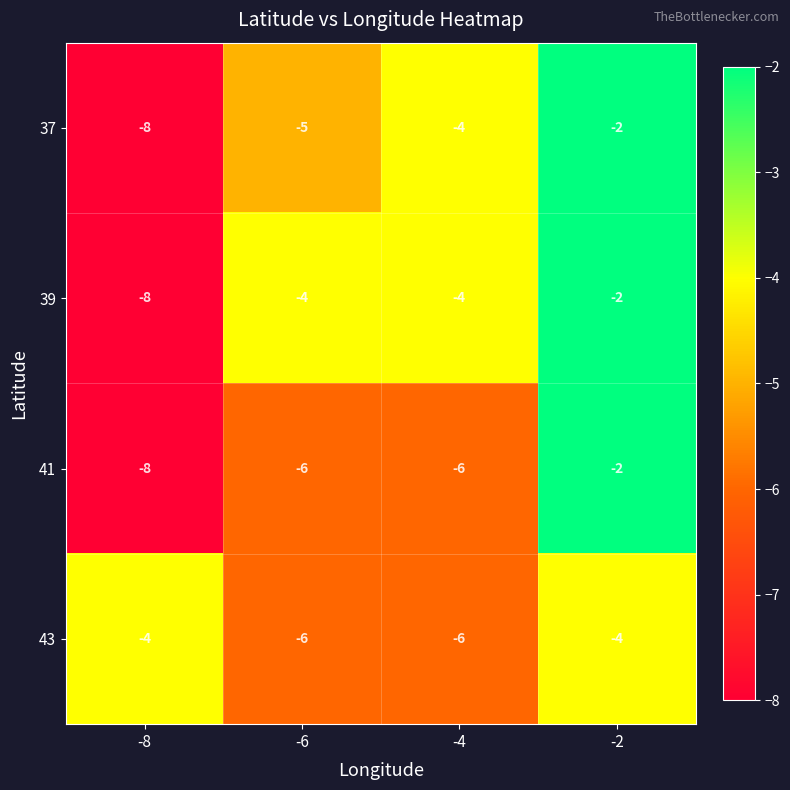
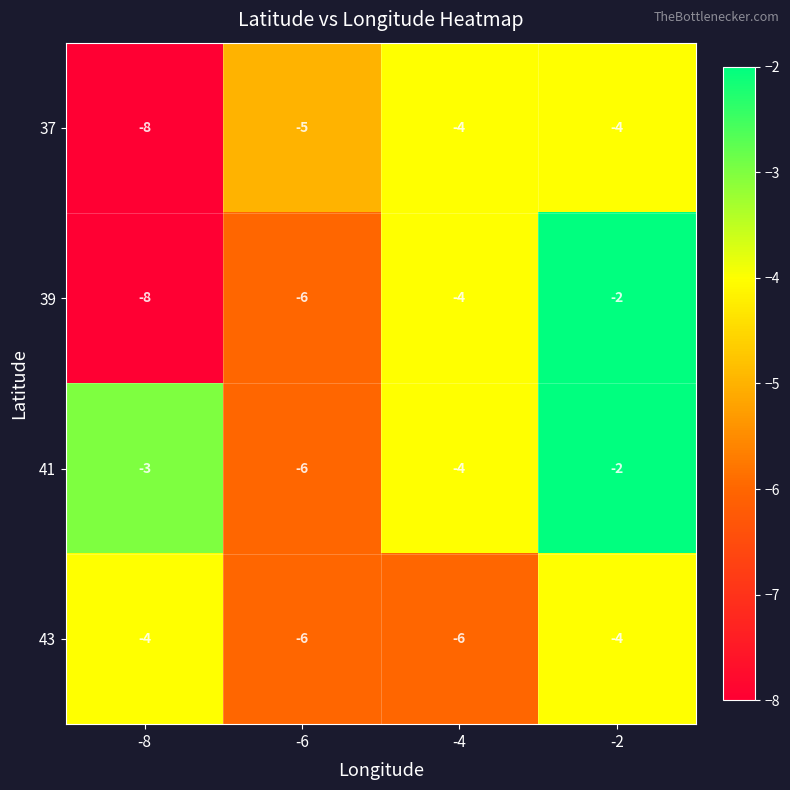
  {
    "37": {
      "-8": -8,
      "-6": -5,
      "-4": -4,
-     "-2": -2
+     "-2": -4
    },
    "39": {
      "-8": -8,
-     "-6": -4,
+     "-6": -6,
      "-4": -4,
      "-2": -2
    },
    "41": {
-     "-8": -8,
+     "-8": -3,
      "-6": -6,
-     "-4": -6,
+     "-4": -4,
      "-2": -2
    },
    "43": {
      "-8": -4,
      "-6": -6,
      "-4": -6,
      "-2": -4
    }
  }
